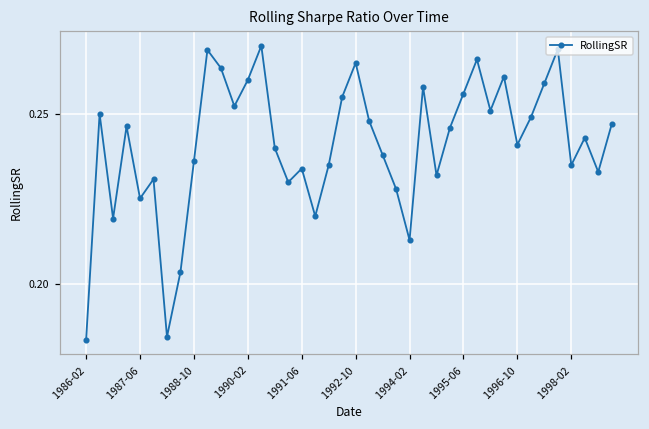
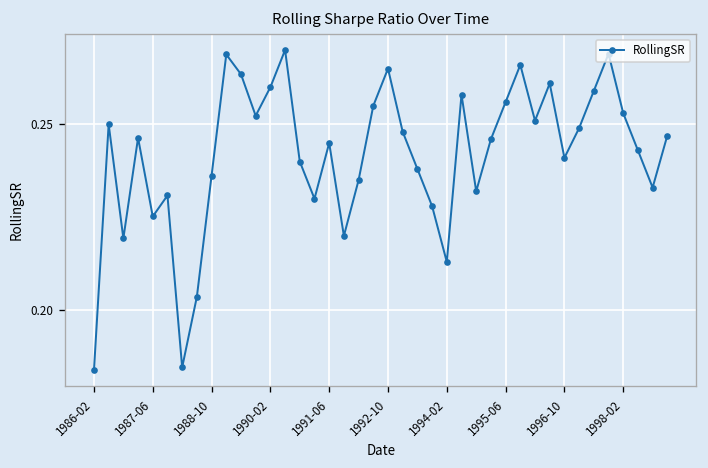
  {
    "1986-02": 0.184,
    "1987-06": 0.225,
    "1988-10": 0.236,
    "1990-02": 0.260,
-   "1991-06": 0.234,
+   "1991-06": 0.245,
    "1992-10": 0.265,
    "1994-02": 0.213,
    "1995-06": 0.256,
    "1996-10": 0.241,
-   "1998-02": 0.235
+   "1998-02": 0.253
  }
